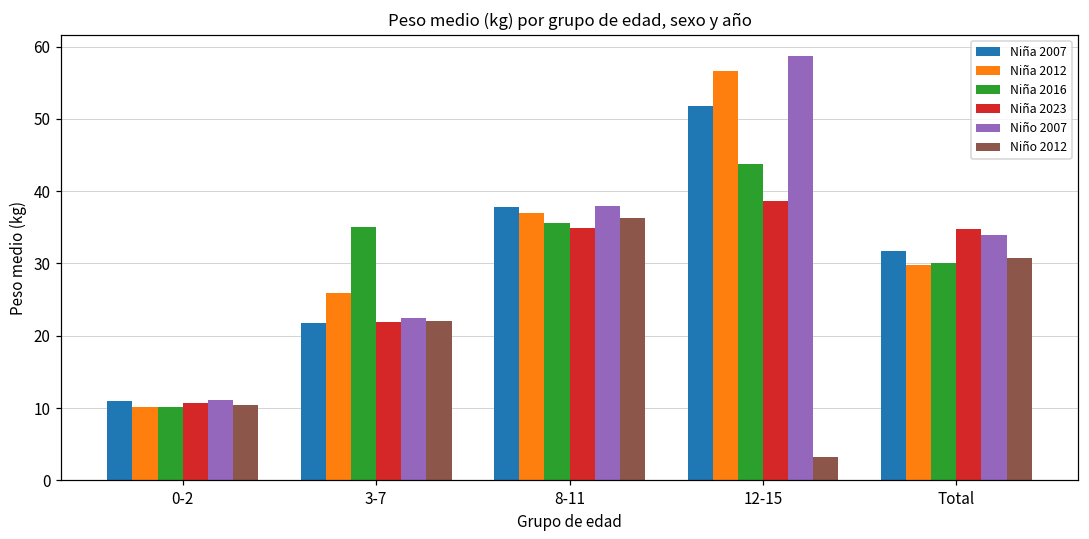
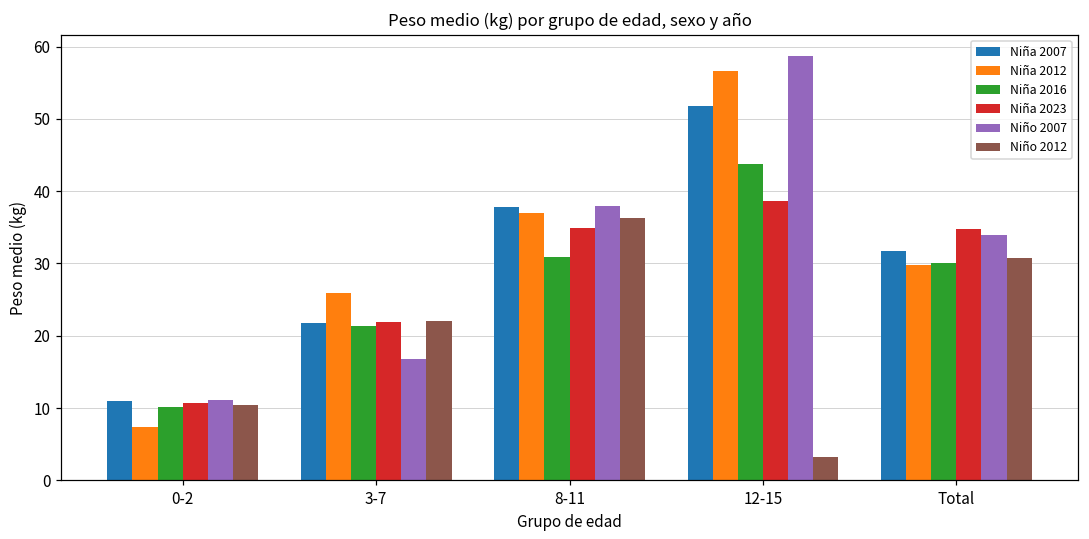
  {
    "Niña 2007": {
      "0-2": 11,
      "3-7": 22,
      "8-11": 38,
      "12-15": 52,
      "Total": 32
    },
    "Niña 2012": {
-     "0-2": 10,
+     "0-2": 7,
      "3-7": 26,
      "8-11": 37,
      "12-15": 57,
      "Total": 30
    },
    "Niña 2016": {
      "0-2": 10,
-     "3-7": 35,
-     "8-11": 36,
+     "3-7": 21,
+     "8-11": 31,
      "12-15": 44,
      "Total": 30
    },
    "Niña 2023": {
      "0-2": 11,
      "3-7": 22,
      "8-11": 35,
      "12-15": 39,
      "Total": 35
    },
    "Niño 2007": {
      "0-2": 11,
-     "3-7": 22,
+     "3-7": 17,
      "8-11": 38,
      "12-15": 59,
      "Total": 34
    },
    "Niño 2012": {
      "0-2": 10,
      "3-7": 22,
      "8-11": 36,
      "12-15": 3,
      "Total": 31
    }
  }
